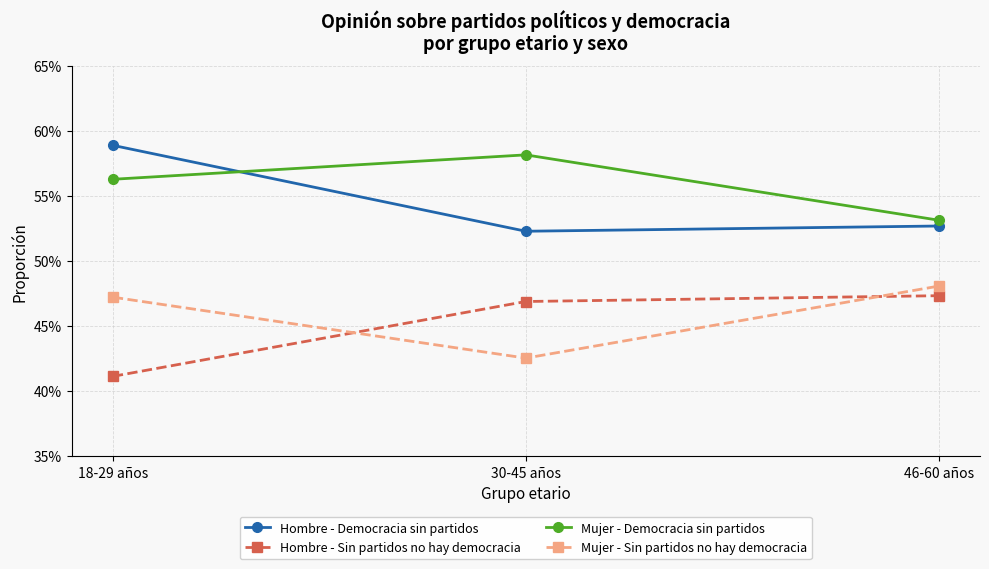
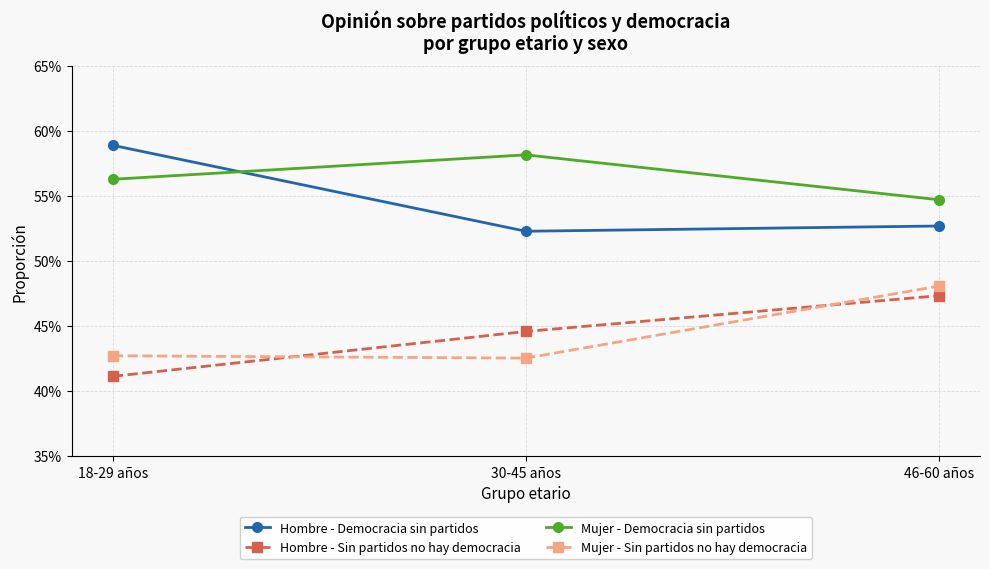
  {
    "Hombre - Democracia sin partidos": {
      "18-29 años": "58.9%",
      "30-45 años": "52.3%",
      "46-60 años": "52.7%"
    },
    "Hombre - Sin partidos no hay democracia": {
      "18-29 años": "41.1%",
-     "30-45 años": "46.9%",
+     "30-45 años": "44.6%",
      "46-60 años": "47.3%"
    },
    "Mujer - Democracia sin partidos": {
      "18-29 años": "56.3%",
      "30-45 años": "58.1%",
-     "46-60 años": "53.1%"
+     "46-60 años": "54.7%"
    },
    "Mujer - Sin partidos no hay democracia": {
-     "18-29 años": "47.2%",
+     "18-29 años": "42.7%",
      "30-45 años": "42.5%",
      "46-60 años": "48.1%"
    }
  }
